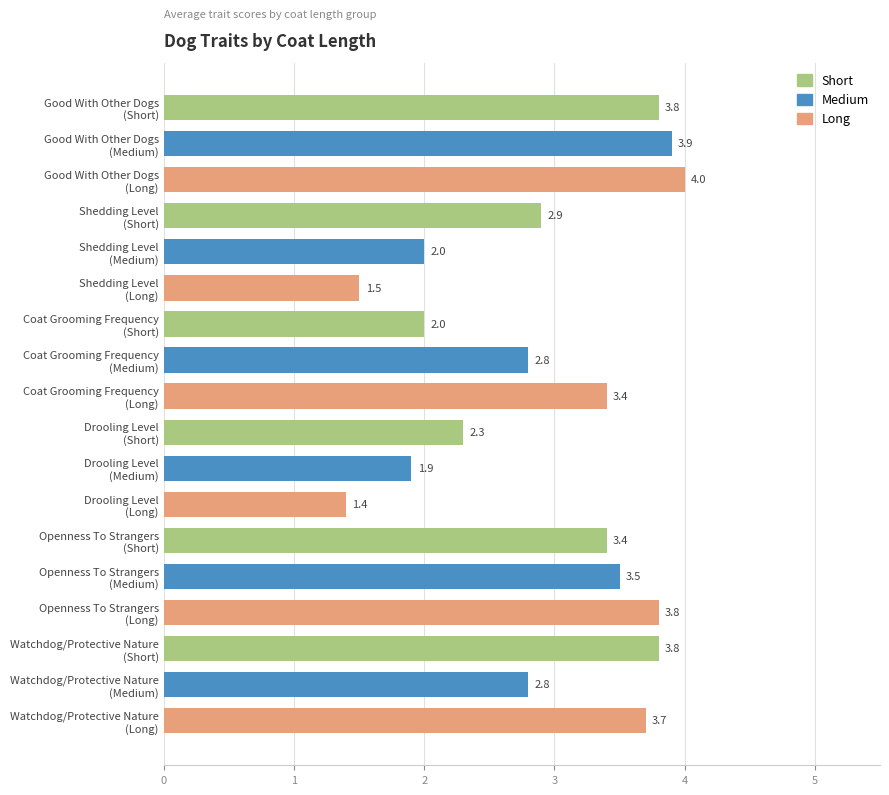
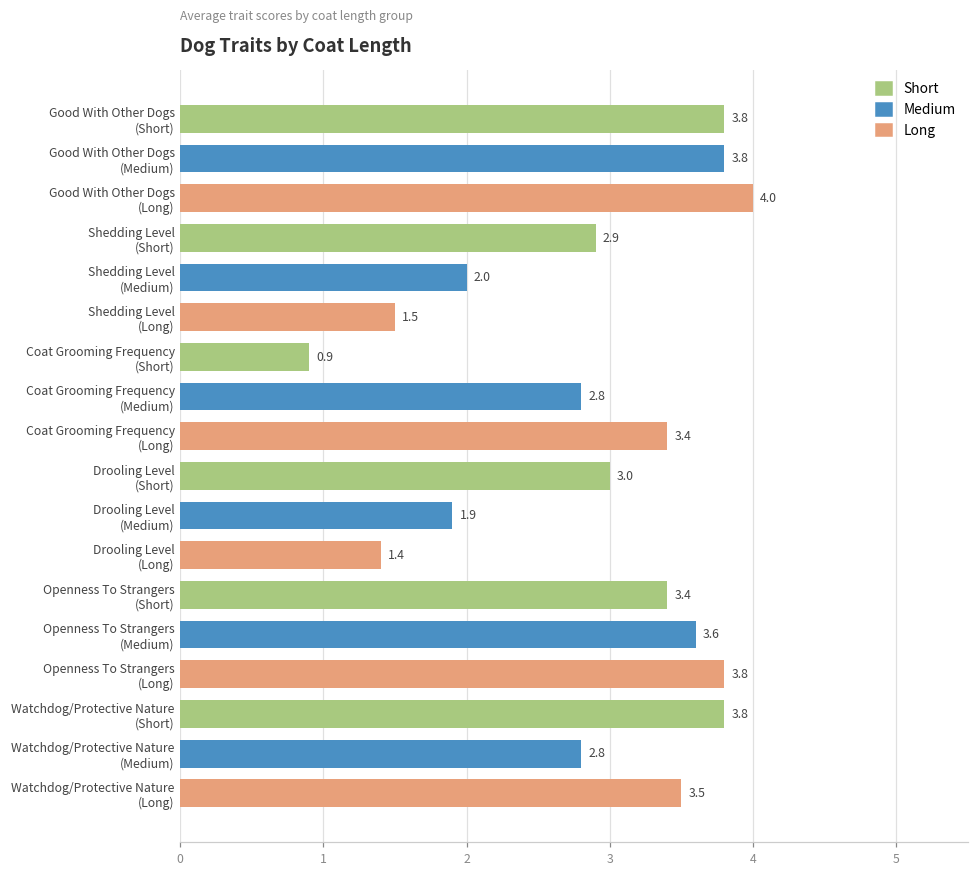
  {
    "Good With Other Dogs (Short)": 3.8,
-   "Good With Other Dogs (Medium)": 3.9,
+   "Good With Other Dogs (Medium)": 3.8,
    "Good With Other Dogs (Long)": 4.0,
    "Shedding Level (Short)": 2.9,
    "Shedding Level (Medium)": 2.0,
    "Shedding Level (Long)": 1.5,
-   "Coat Grooming Frequency (Short)": 2.0,
+   "Coat Grooming Frequency (Short)": 0.9,
    "Coat Grooming Frequency (Medium)": 2.8,
    "Coat Grooming Frequency (Long)": 3.4,
-   "Drooling Level (Short)": 2.3,
+   "Drooling Level (Short)": 3.0,
    "Drooling Level (Medium)": 1.9,
    "Drooling Level (Long)": 1.4,
    "Openness To Strangers (Short)": 3.4,
-   "Openness To Strangers (Medium)": 3.5,
+   "Openness To Strangers (Medium)": 3.6,
    "Openness To Strangers (Long)": 3.8,
    "Watchdog/Protective Nature (Short)": 3.8,
    "Watchdog/Protective Nature (Medium)": 2.8,
-   "Watchdog/Protective Nature (Long)": 3.7
+   "Watchdog/Protective Nature (Long)": 3.5
  }
